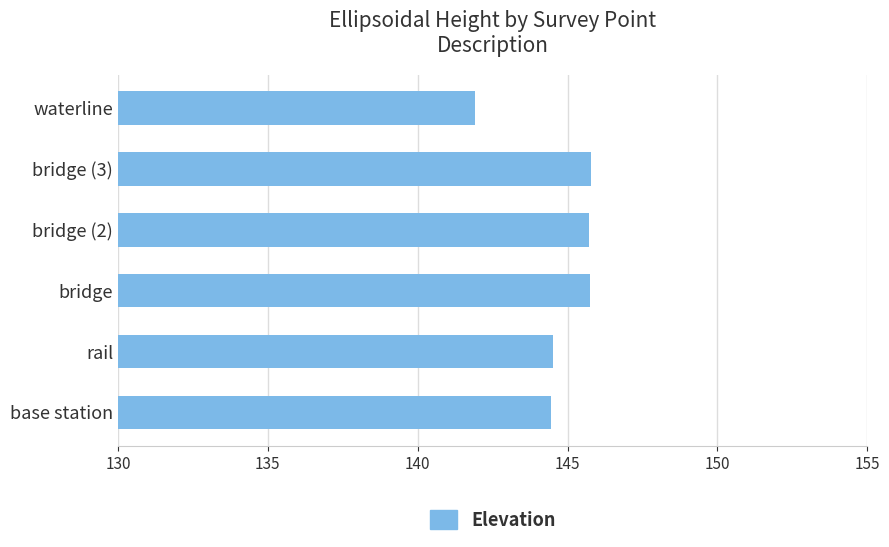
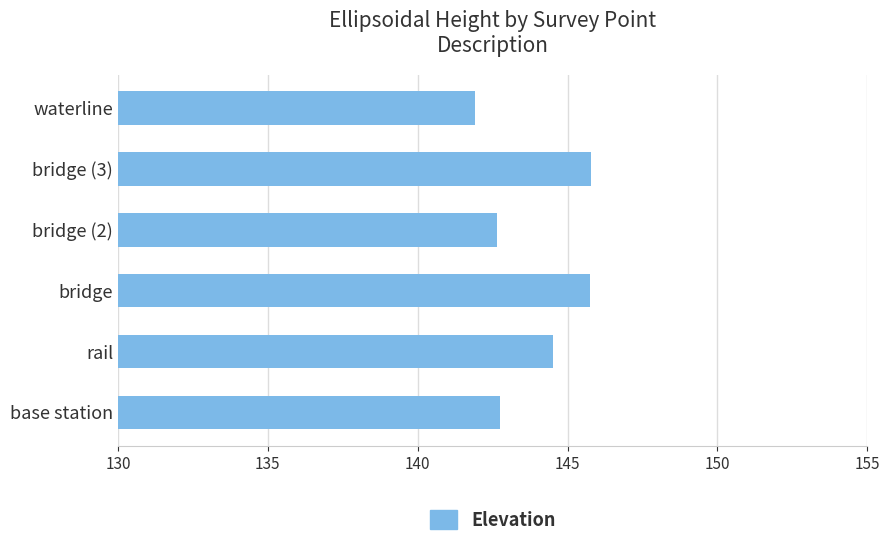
  {
    "waterline": 141.9,
    "bridge (3)": 145.8,
-   "bridge (2)": 145.7,
+   "bridge (2)": 142.7,
    "bridge": 145.8,
    "rail": 144.5,
-   "base station": 144.4
+   "base station": 142.8
  }
